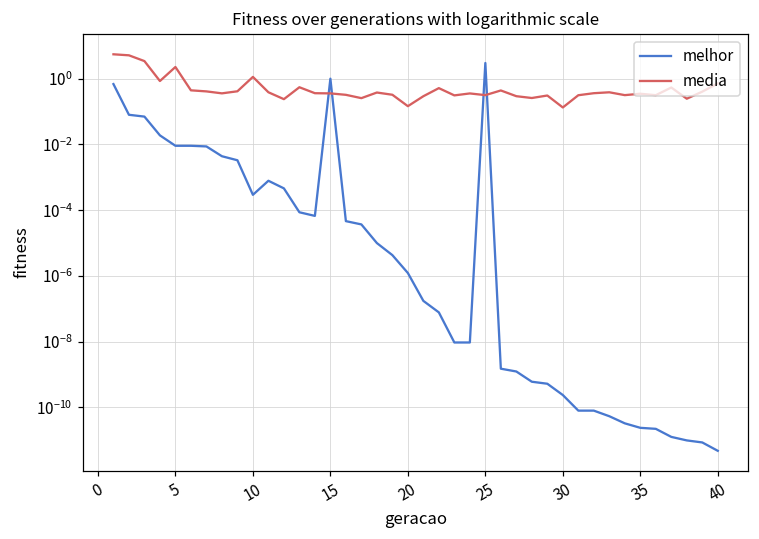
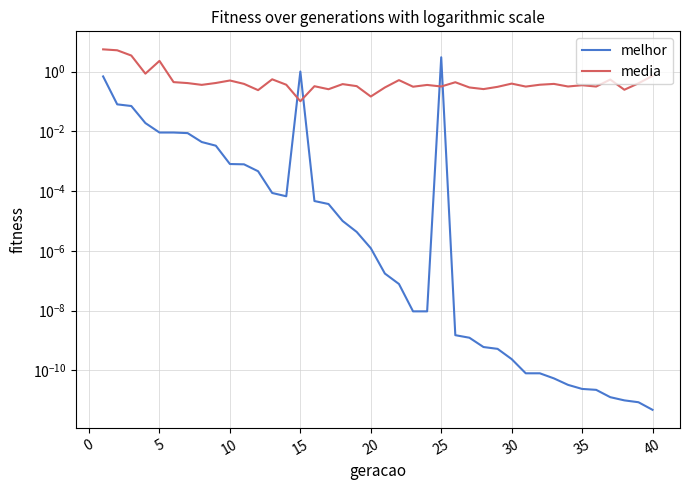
  {
    "melhor": {
      "5": 0.009,
-     "10": 0.0003,
+     "10": 0.0008,
      "15": 1.0,
      "20": 0.0000012,
      "25": 3,
      "30": 0.0000000002,
      "35": 0.00000000002,
      "40": 0.000000000005
    },
    "media": {
      "5": 2,
-     "10": 1.1,
-     "15": 0.4,
+     "10": 0.5,
+     "15": 0.10,
      "20": 0.1,
      "25": 0.3,
-     "30": 0.1,
+     "30": 0.4,
      "35": 0.3
    }
  }
